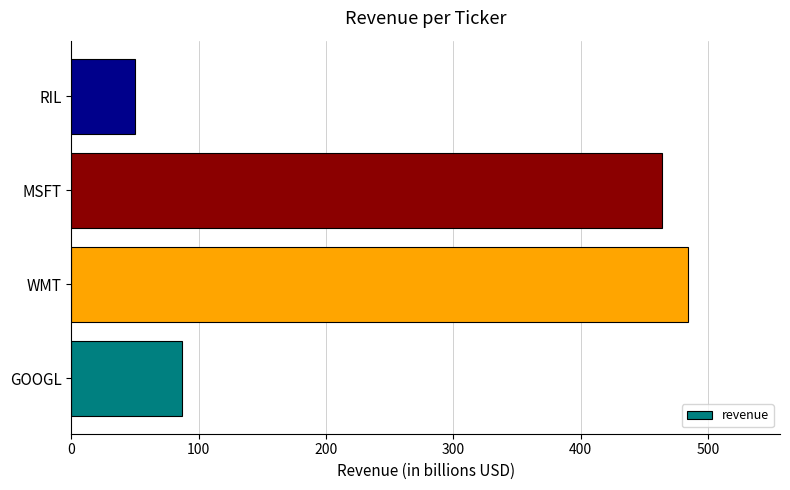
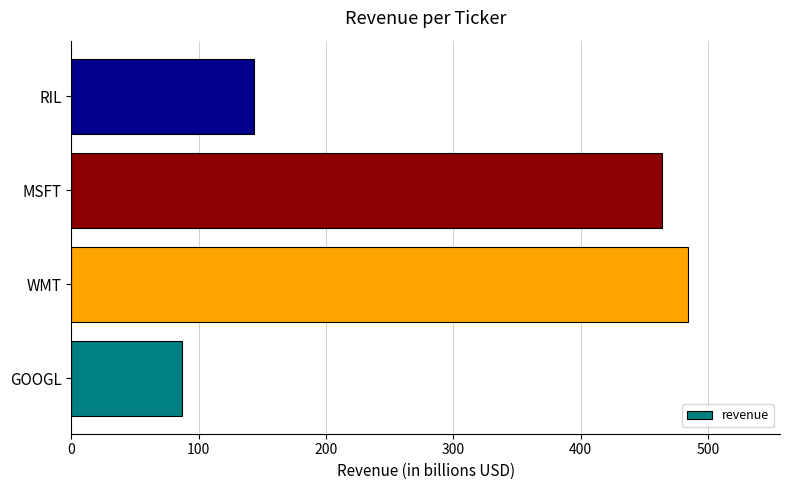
  {
-   "RIL": 50,
+   "RIL": 143,
    "MSFT": 464,
    "WMT": 484,
    "GOOGL": 87
  }
